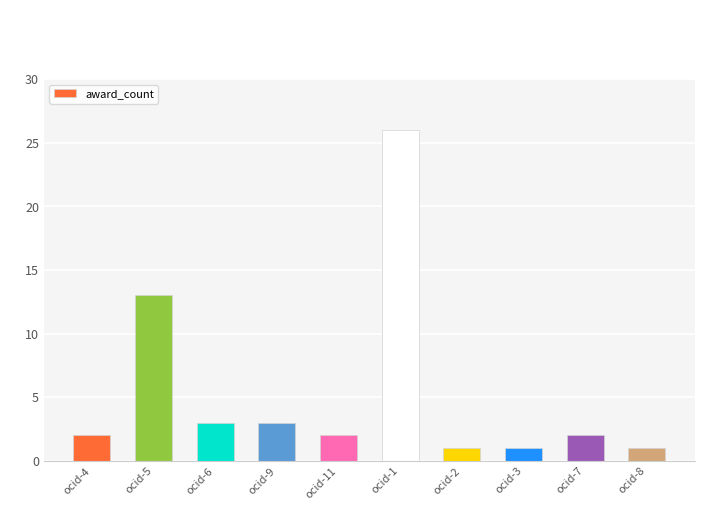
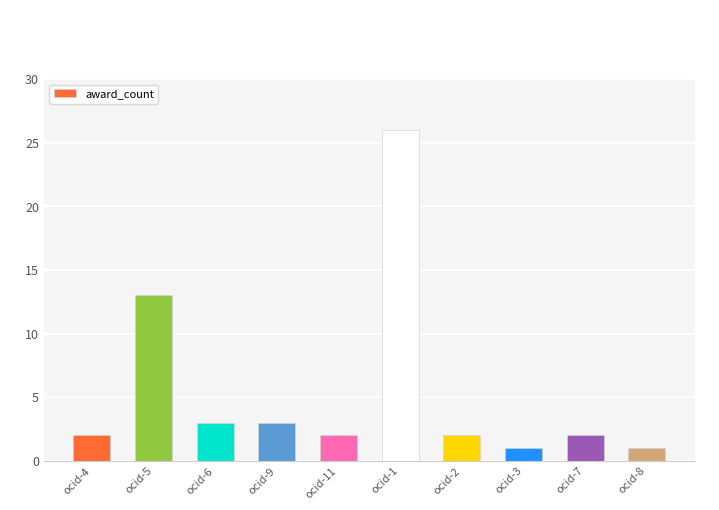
  {
    "ocid-4": 2,
    "ocid-5": 13,
    "ocid-6": 3,
    "ocid-9": 3,
    "ocid-11": 2,
    "ocid-1": 26,
-   "ocid-2": 1,
+   "ocid-2": 2,
    "ocid-3": 1,
    "ocid-7": 2,
    "ocid-8": 1
  }
